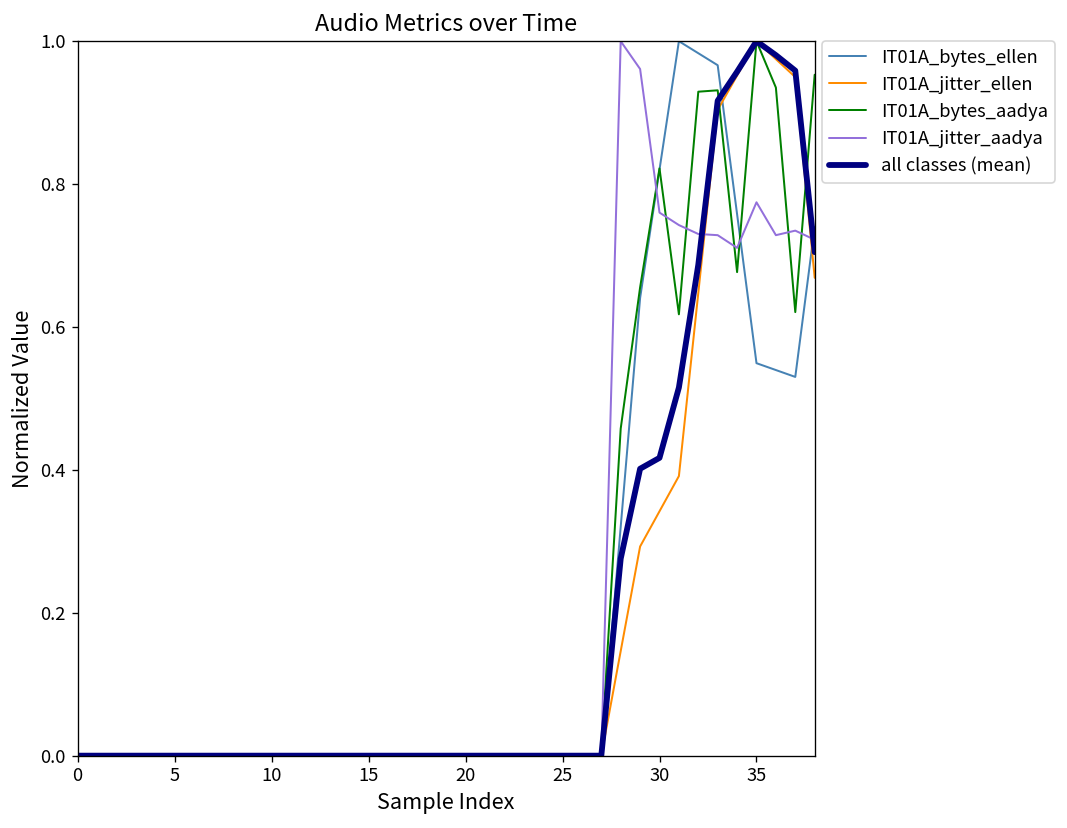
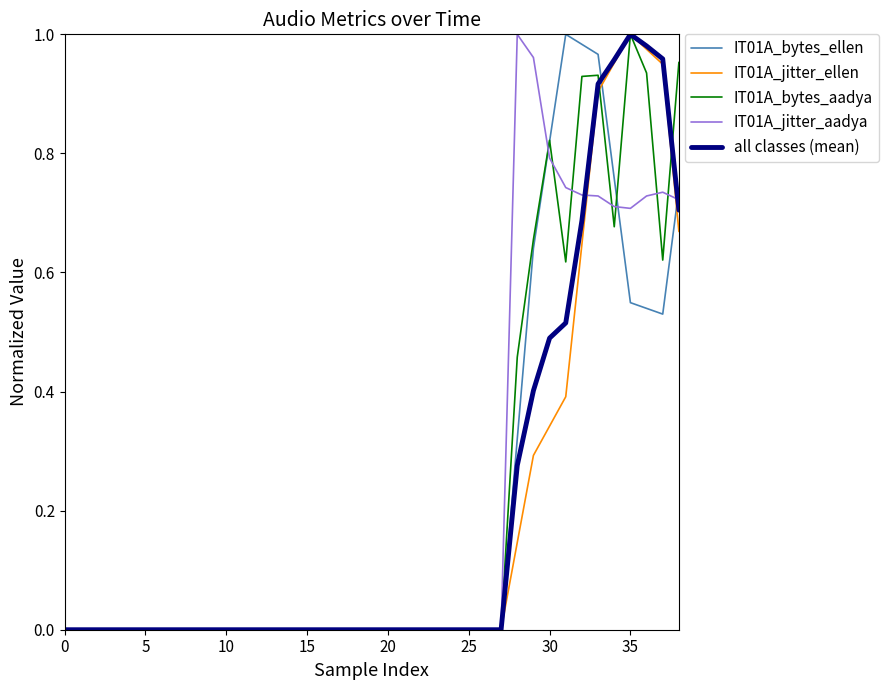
  {
    "IT01A_bytes_ellen": {
      "35": 0.55
    },
    "IT01A_jitter_ellen": {
      "30": 0.34
    },
    "IT01A_jitter_aadya": {
-     "30": 0.76,
-     "35": 0.77
+     "30": 0.79,
+     "35": 0.71
    },
    "all classes (mean)": {
-     "30": 0.42
+     "30": 0.49
    }
  }
